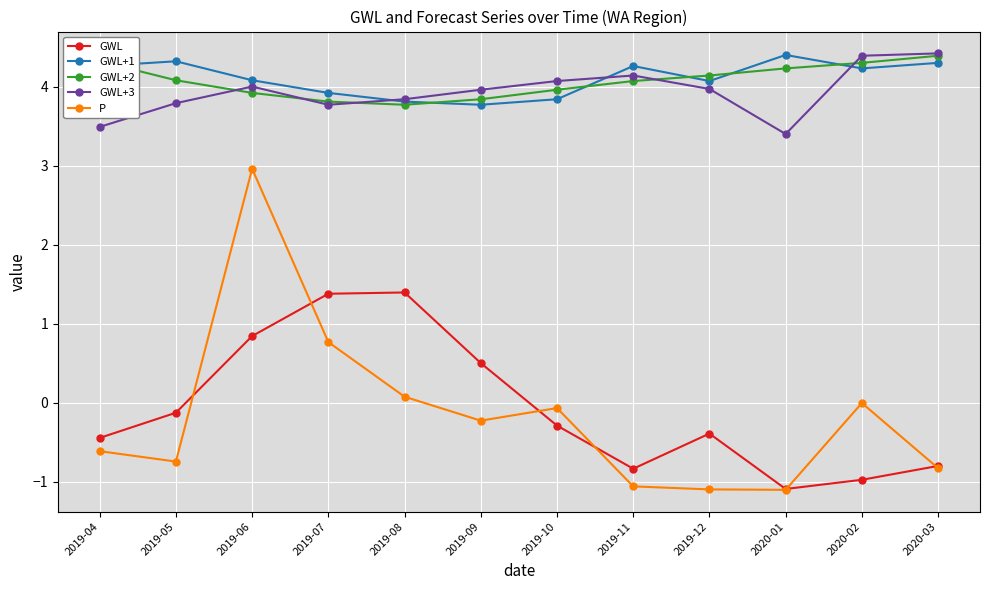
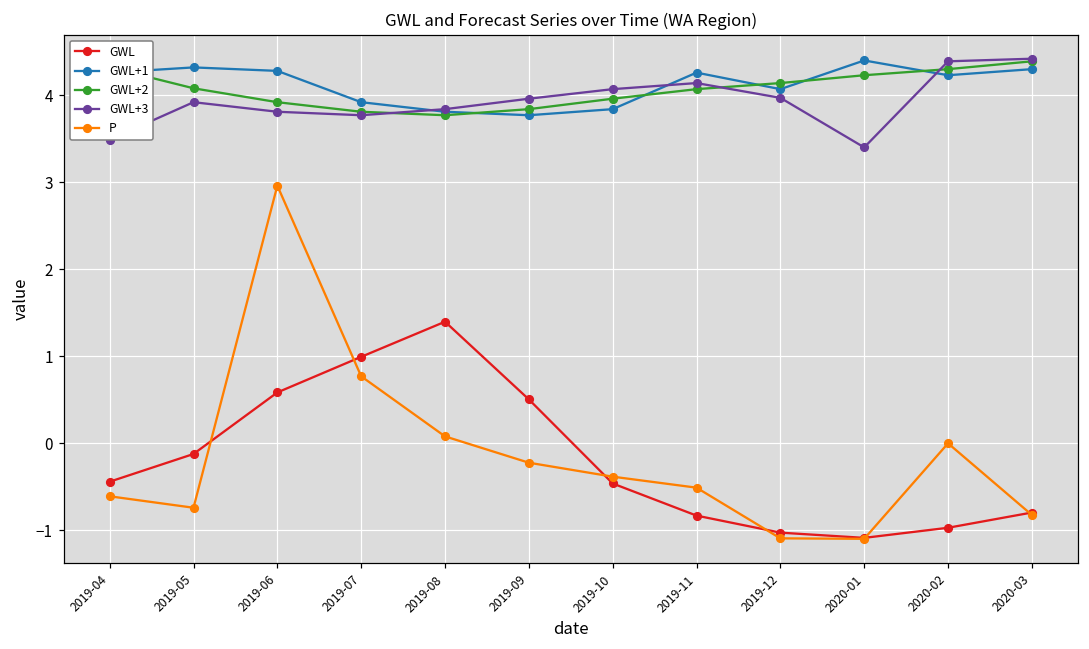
  {
    "GWL": {
      "2019-04": -0.4,
      "2019-05": -0.1,
-     "2019-06": 0.8,
-     "2019-07": 1.4,
+     "2019-06": 0.6,
+     "2019-07": 1.0,
      "2019-08": 1.4,
      "2019-09": 0.5,
-     "2019-10": -0.3,
+     "2019-10": -0.5,
      "2019-11": -0.8,
-     "2019-12": -0.4,
+     "2019-12": -1.0,
      "2020-02": -1.0
    },
    "GWL+1": {
      "2019-05": 4.3,
-     "2019-06": 4.1,
+     "2019-06": 4.3,
      "2019-07": 3.9,
      "2019-09": 3.8,
      "2019-10": 3.8,
      "2019-11": 4.3,
      "2019-12": 4.1,
      "2020-01": 4.4,
      "2020-02": 4.2,
      "2020-03": 4.3
    },
    "GWL+2": {
      "2019-05": 4.1,
      "2019-06": 3.9,
      "2019-07": 3.8,
      "2019-08": 3.8,
      "2019-09": 3.8,
      "2019-10": 4.0,
      "2019-11": 4.1,
      "2019-12": 4.1,
      "2020-01": 4.2,
      "2020-02": 4.3
    },
    "GWL+3": {
      "2019-04": 3.5,
-     "2019-05": 3.8,
-     "2019-06": 4.0,
+     "2019-05": 3.9,
+     "2019-06": 3.8,
      "2019-07": 3.8,
      "2019-09": 4.0,
      "2019-10": 4.1,
      "2019-11": 4.1,
      "2019-12": 4.0,
      "2020-01": 3.4,
      "2020-02": 4.4
    },
    "P": {
      "2019-04": -0.6,
      "2019-05": -0.7,
      "2019-06": 3.0,
      "2019-07": 0.8,
      "2019-08": 0.1,
      "2019-09": -0.2,
-     "2019-10": -0.1,
-     "2019-11": -1.1,
+     "2019-10": -0.4,
+     "2019-11": -0.5,
      "2019-12": -1.1,
      "2020-02": 0.0
    }
  }
